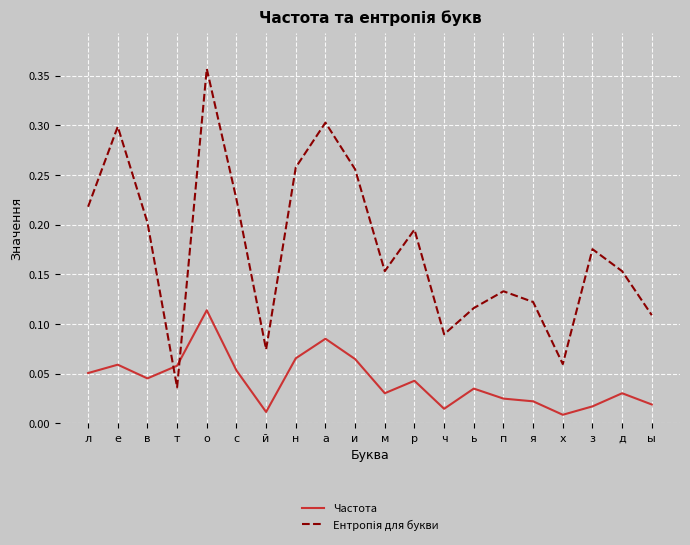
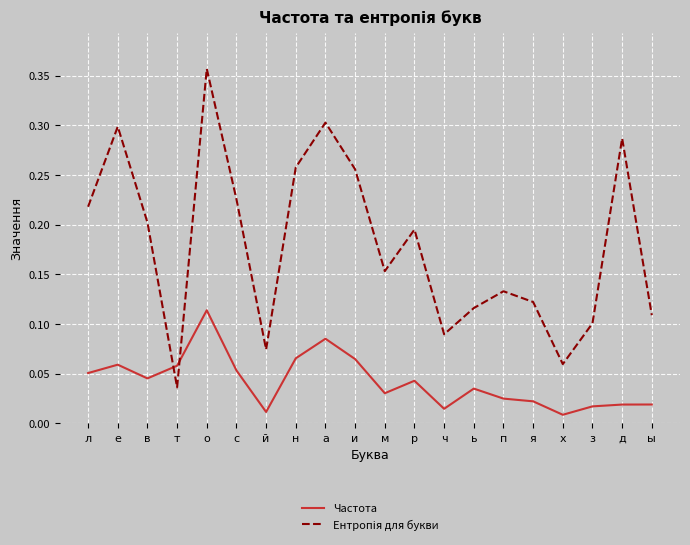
  {
    "Частота": {
      "л": 0.05,
      "е": 0.06,
      "в": 0.05,
      "т": 0.06,
      "о": 0.11,
      "с": 0.05,
      "й": 0.01,
      "н": 0.07,
      "а": 0.09,
      "и": 0.06,
      "м": 0.03,
      "р": 0.04,
      "ч": 0.01,
      "ь": 0.04,
      "п": 0.03,
      "я": 0.02,
      "х": 0.01,
      "з": 0.02,
-     "д": 0.03,
+     "д": 0.02,
      "ы": 0.02
    },
    "Ентропія для букви": {
      "л": 0.22,
      "е": 0.30,
      "в": 0.20,
      "т": 0.04,
      "о": 0.36,
      "с": 0.23,
      "й": 0.07,
      "н": 0.26,
      "а": 0.30,
      "и": 0.26,
      "м": 0.15,
      "р": 0.20,
      "ч": 0.09,
      "ь": 0.12,
      "п": 0.13,
      "я": 0.12,
      "х": 0.06,
-     "з": 0.18,
-     "д": 0.15,
+     "з": 0.10,
+     "д": 0.29,
      "ы": 0.11
    }
  }
